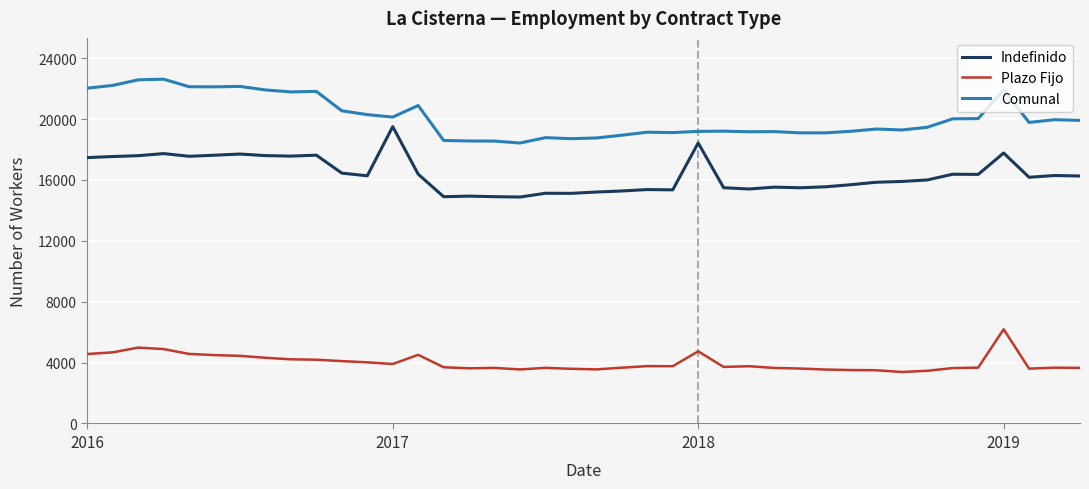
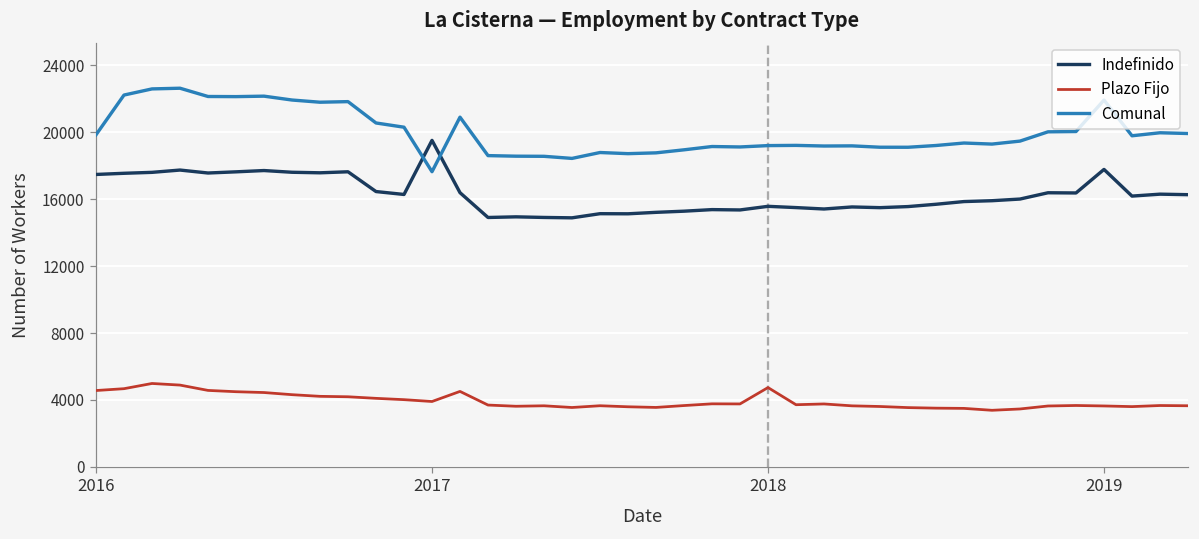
  {
    "Indefinido": {
      "2016": 17500,
      "2017": 19500,
-     "2018": 18400,
+     "2018": 15600,
      "2019": 17800
    },
    "Plazo Fijo": {
      "2016": 4600,
      "2017": 3900,
      "2018": 4700,
-     "2019": 6200
+     "2019": 3600
    },
    "Comunal": {
-     "2016": 22000,
-     "2017": 20100,
+     "2016": 19800,
+     "2017": 17600,
      "2018": 19200
    }
  }
